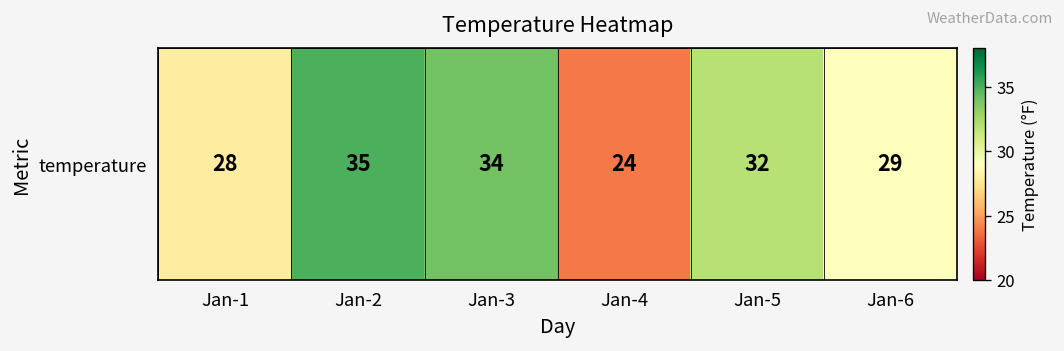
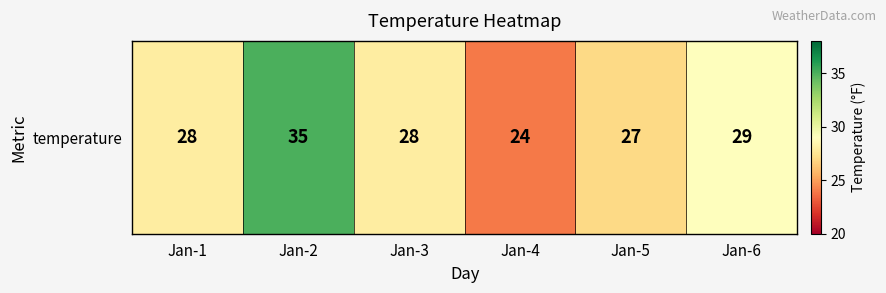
  {
    "temperature": {
      "Jan-1": 28,
      "Jan-2": 35,
-     "Jan-3": 34,
+     "Jan-3": 28,
      "Jan-4": 24,
-     "Jan-5": 32,
+     "Jan-5": 27,
      "Jan-6": 29
    }
  }
